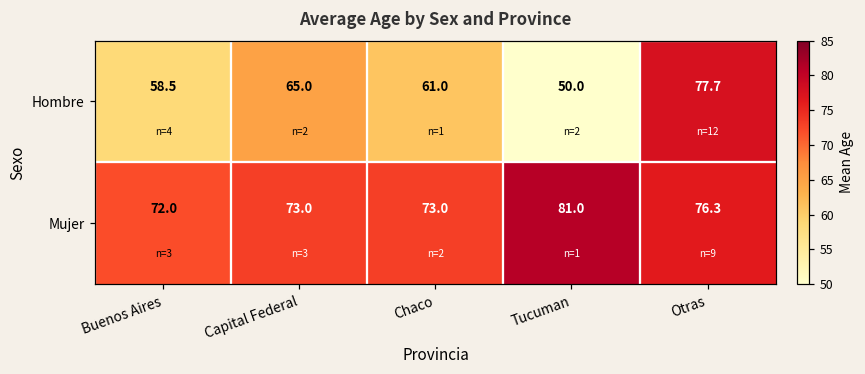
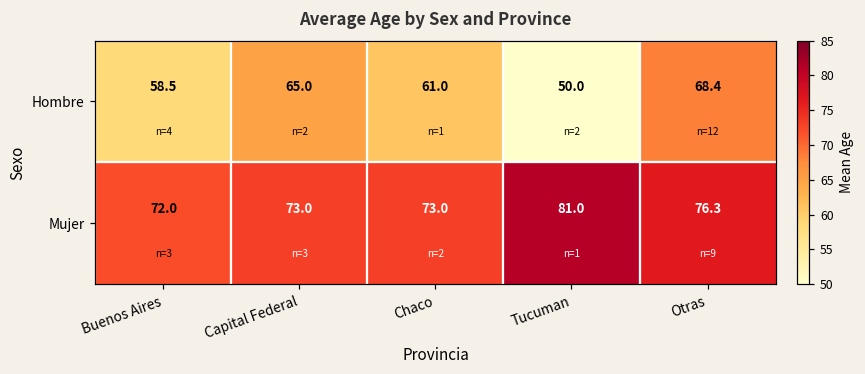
  {
    "Hombre": {
-     "Otras": 77.7
+     "Otras": 68.4
    }
  }
